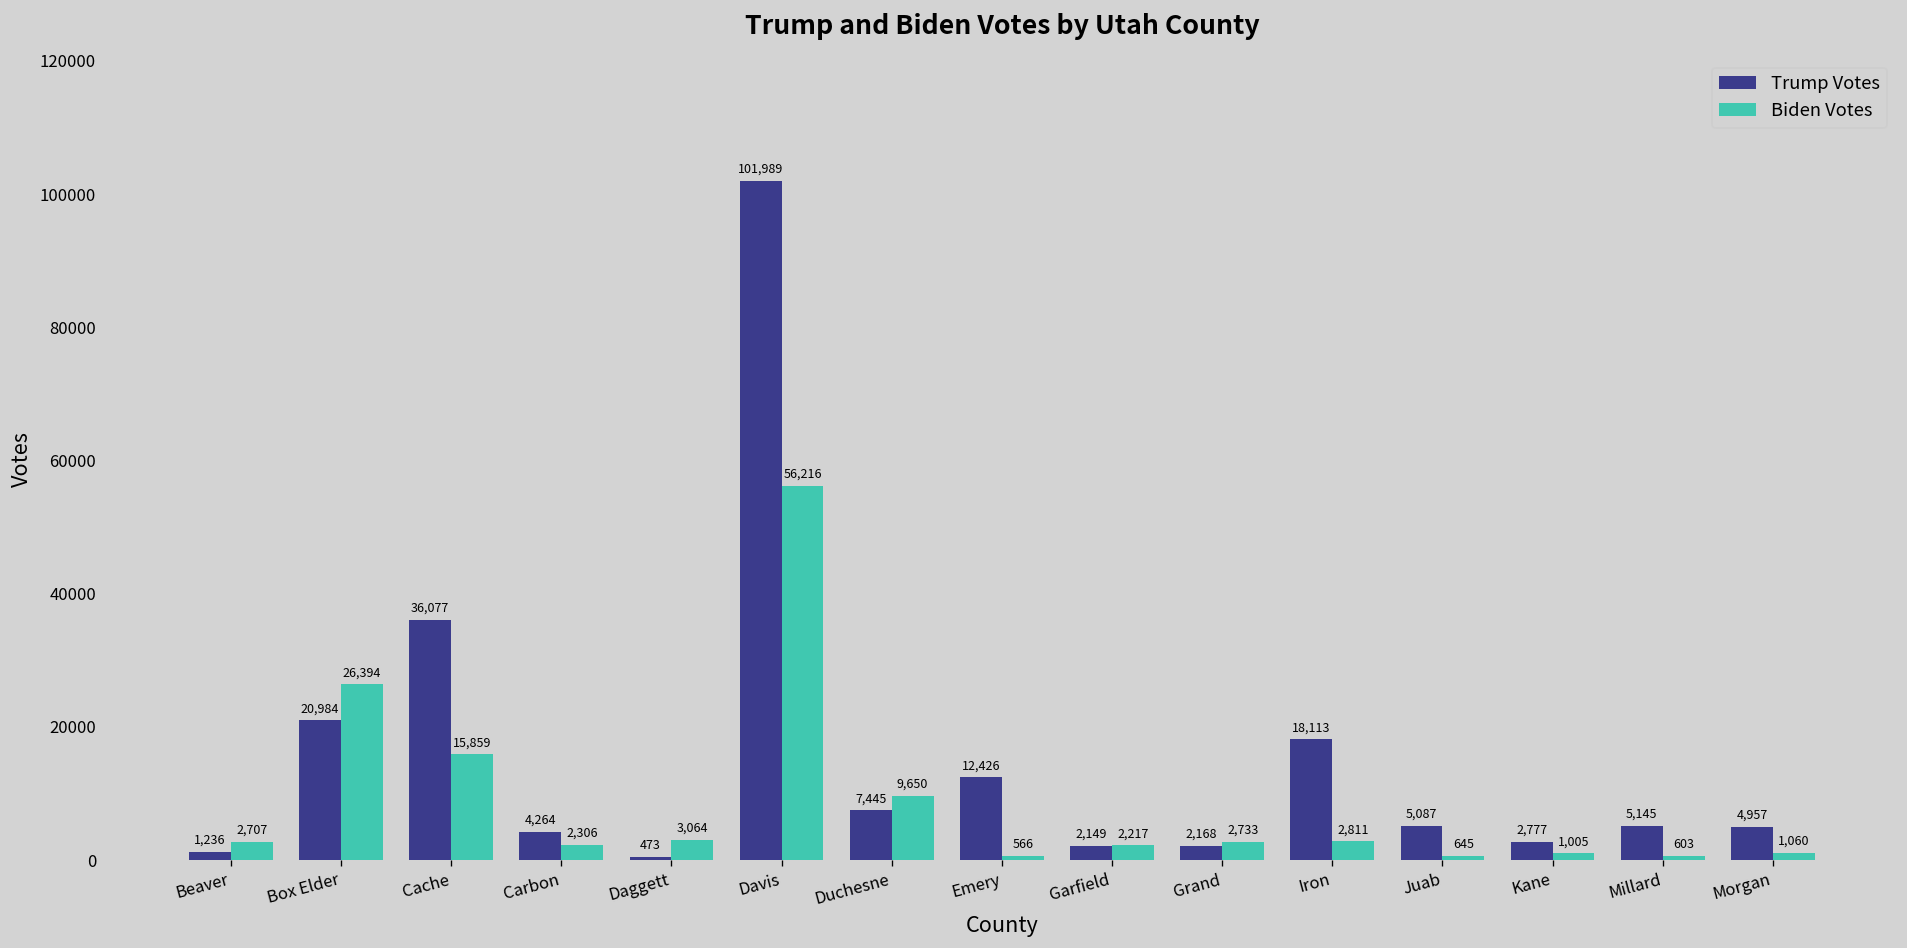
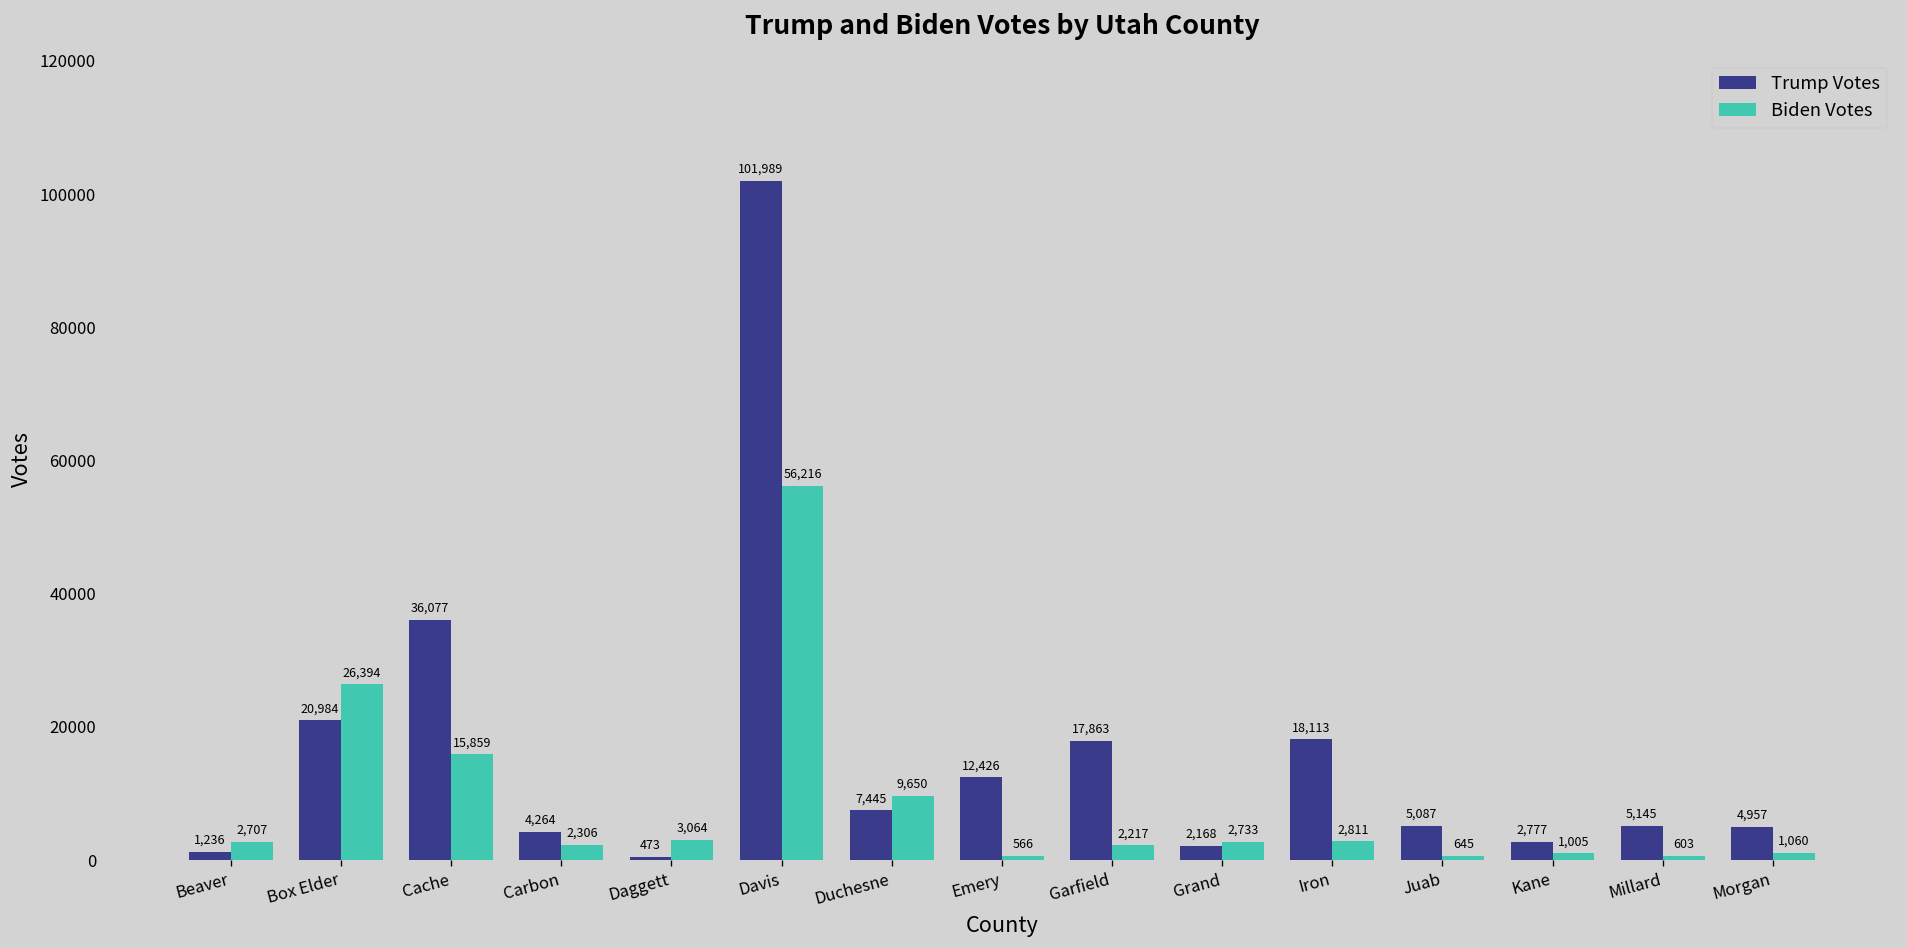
  {
    "Trump Votes": {
      "Beaver": "1,236",
      "Box Elder": "20,984",
      "Cache": "36,077",
      "Carbon": "4,264",
      "Daggett": "473",
      "Davis": "101,989",
      "Duchesne": "7,445",
      "Emery": "12,426",
-     "Garfield": "2,149",
+     "Garfield": "17,863",
      "Grand": "2,168",
      "Iron": "18,113",
      "Juab": "5,087",
      "Kane": "2,777",
      "Millard": "5,145",
      "Morgan": "4,957"
    },
    "Biden Votes": {
      "Beaver": "2,707",
      "Box Elder": "26,394",
      "Cache": "15,859",
      "Carbon": "2,306",
      "Daggett": "3,064",
      "Davis": "56,216",
      "Duchesne": "9,650",
      "Emery": "566",
      "Garfield": "2,217",
      "Grand": "2,733",
      "Iron": "2,811",
      "Juab": "645",
      "Kane": "1,005",
      "Millard": "603",
      "Morgan": "1,060"
    }
  }
